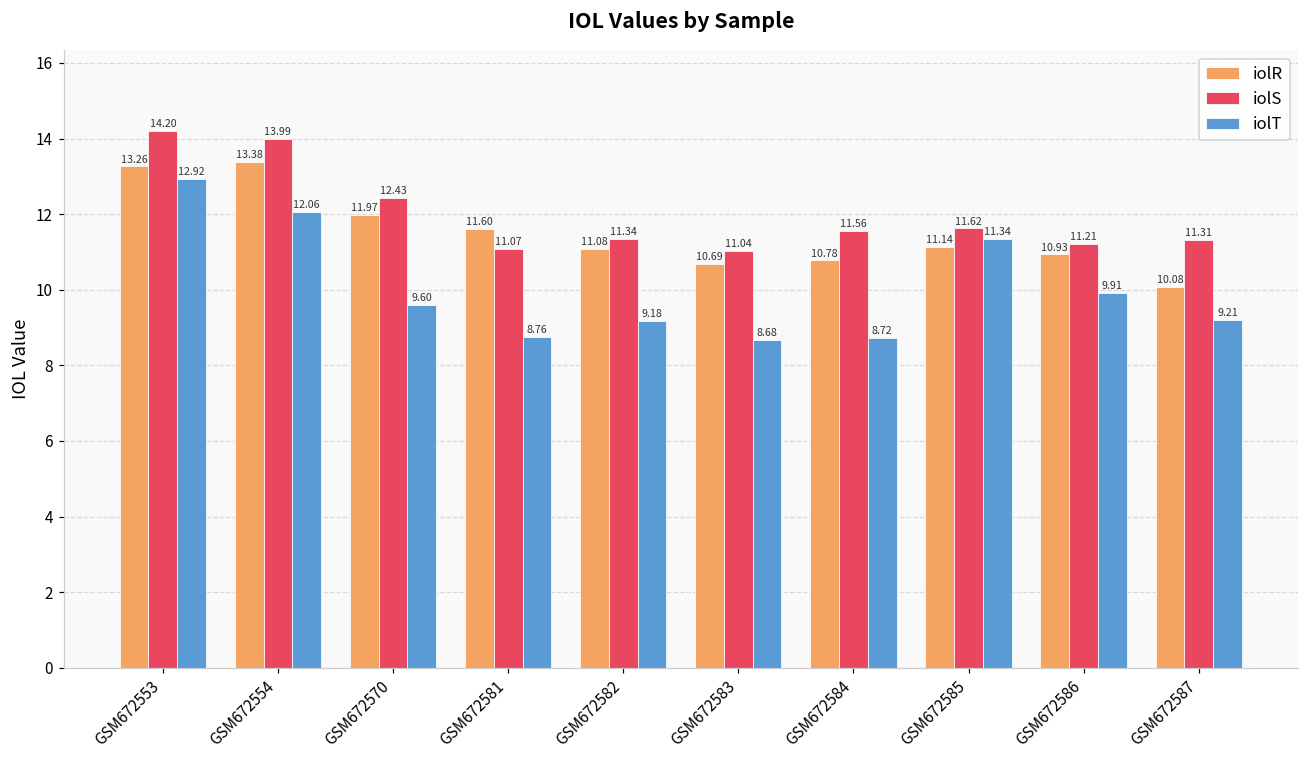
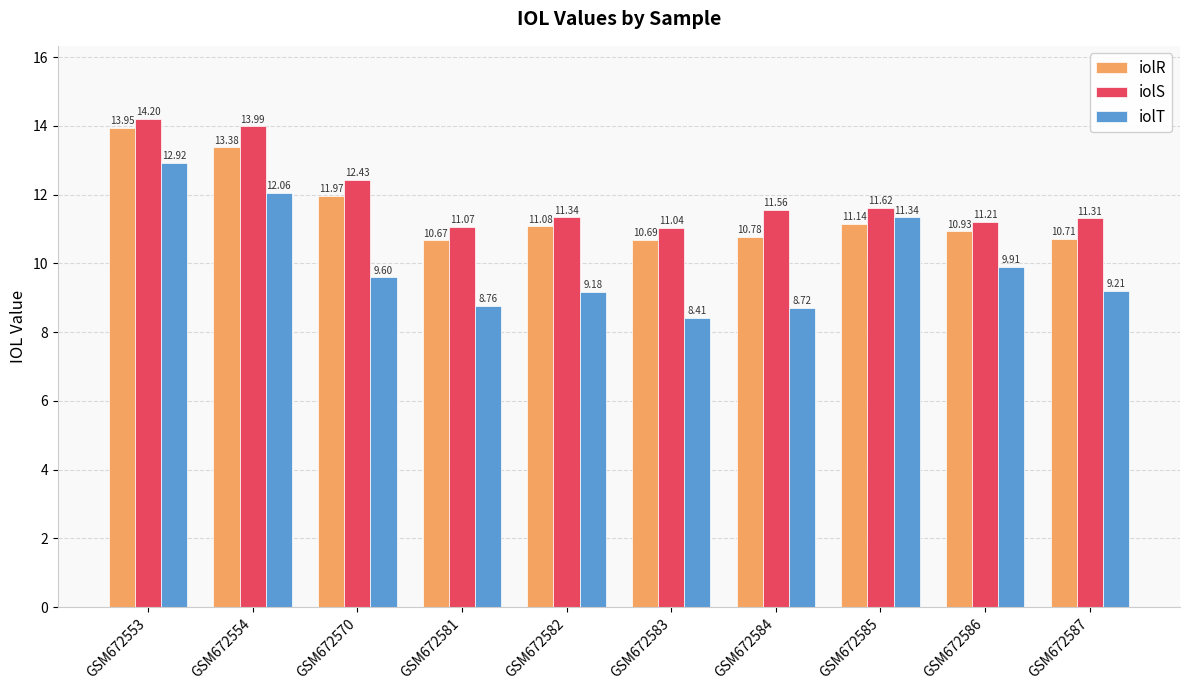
  {
    "iolR": {
-     "GSM672553": 13.26,
+     "GSM672553": 13.95,
      "GSM672554": 13.38,
      "GSM672570": 11.97,
-     "GSM672581": 11.60,
+     "GSM672581": 10.67,
      "GSM672582": 11.08,
      "GSM672583": 10.69,
      "GSM672584": 10.78,
      "GSM672585": 11.14,
      "GSM672586": 10.93,
-     "GSM672587": 10.08
+     "GSM672587": 10.71
    },
    "iolS": {
      "GSM672553": 14.20,
      "GSM672554": 13.99,
      "GSM672570": 12.43,
      "GSM672581": 11.07,
      "GSM672582": 11.34,
      "GSM672583": 11.04,
      "GSM672584": 11.56,
      "GSM672585": 11.62,
      "GSM672586": 11.21,
      "GSM672587": 11.31
    },
    "iolT": {
      "GSM672553": 12.92,
      "GSM672554": 12.06,
      "GSM672570": 9.60,
      "GSM672581": 8.76,
      "GSM672582": 9.18,
-     "GSM672583": 8.68,
+     "GSM672583": 8.41,
      "GSM672584": 8.72,
      "GSM672585": 11.34,
      "GSM672586": 9.91,
      "GSM672587": 9.21
    }
  }
